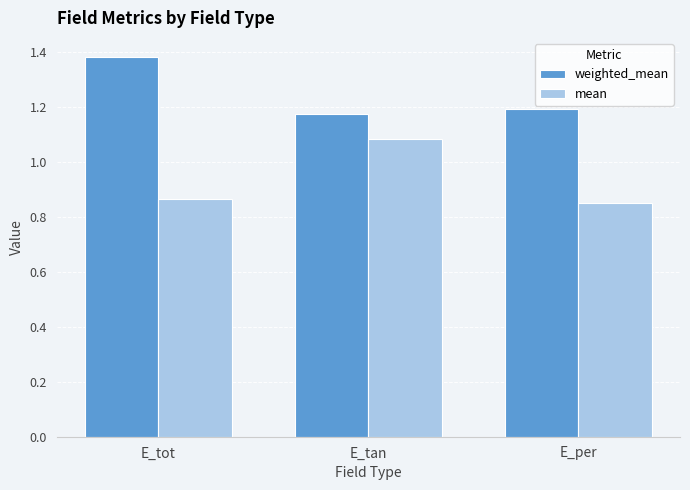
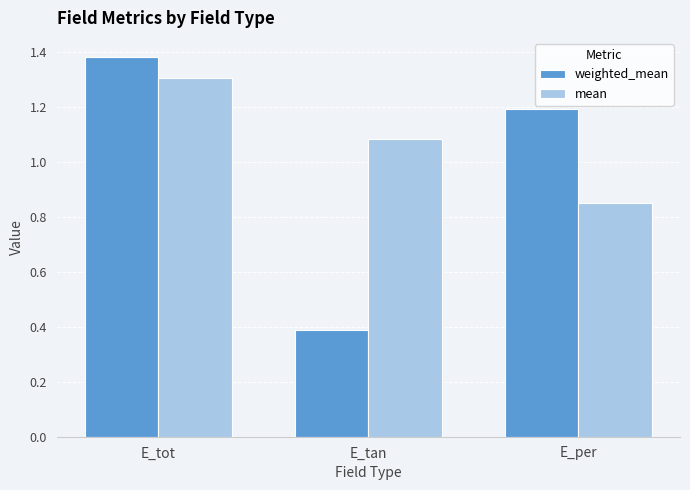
  {
    "weighted_mean": {
      "E_tot": 1.38,
-     "E_tan": 1.17,
+     "E_tan": 0.39,
      "E_per": 1.19
    },
    "mean": {
-     "E_tot": 0.86,
+     "E_tot": 1.30,
      "E_tan": 1.09,
      "E_per": 0.85
    }
  }
